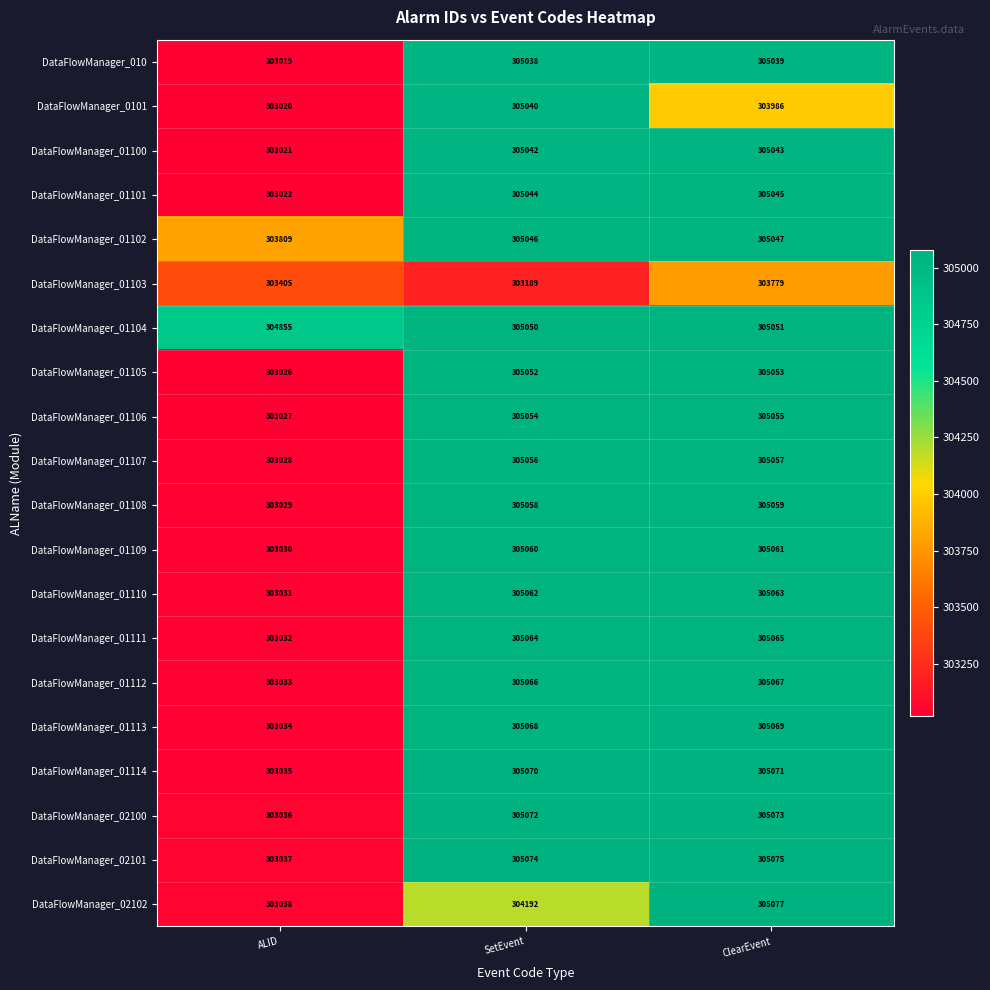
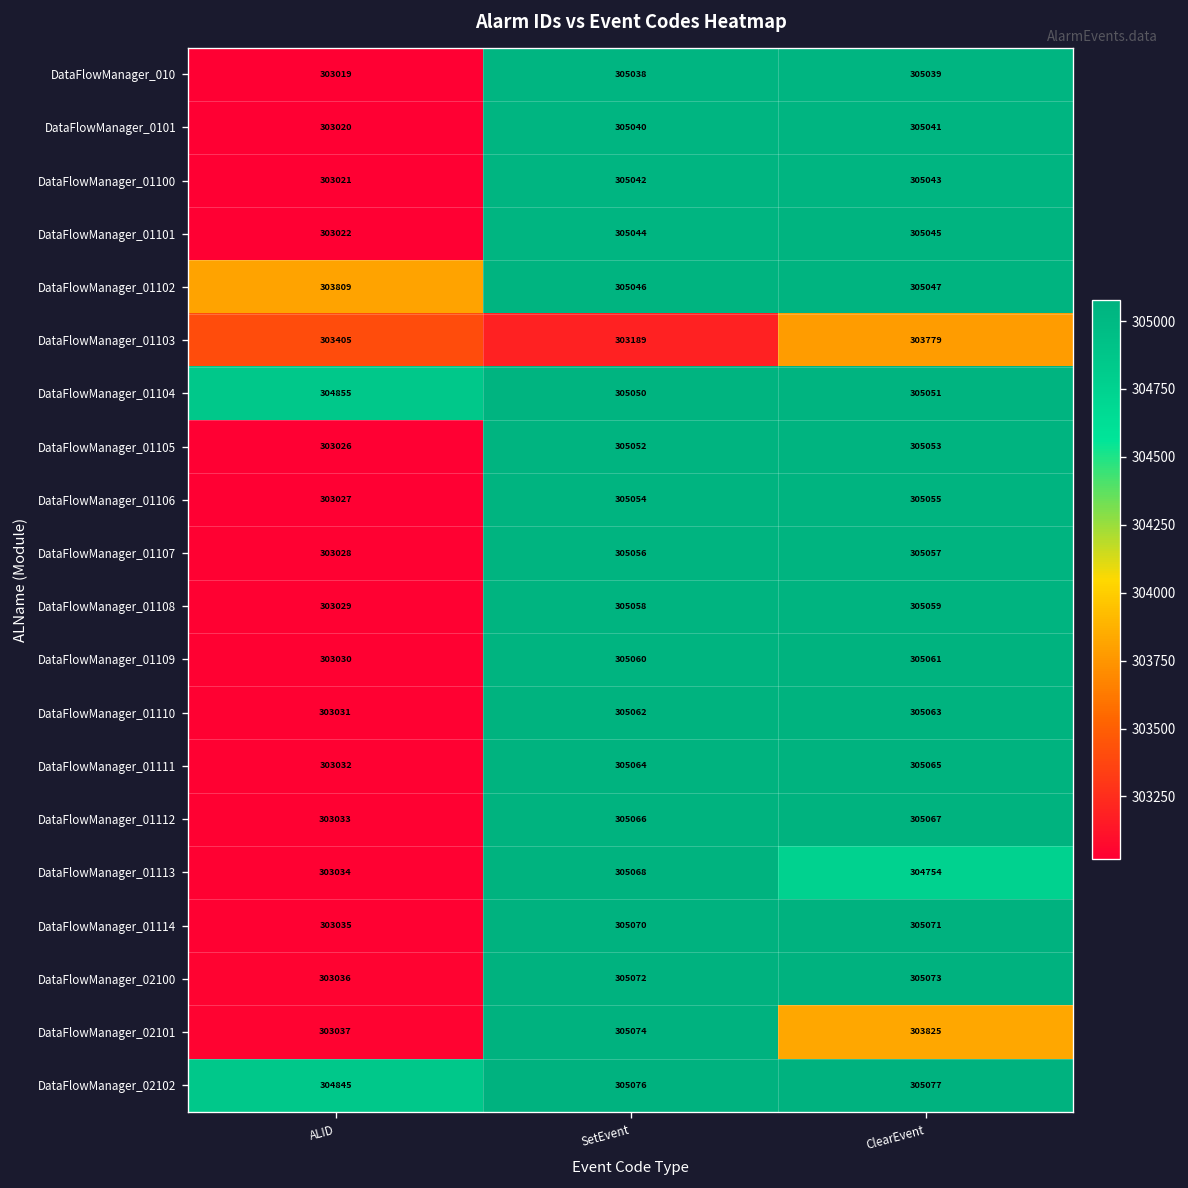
  {
    "DataFlowManager_010": {
      "ALID": 303019,
      "SetEvent": 305038,
      "ClearEvent": 305039
    },
    "DataFlowManager_0101": {
      "ALID": 303020,
      "SetEvent": 305040,
-     "ClearEvent": 303986
+     "ClearEvent": 305041
    },
    "DataFlowManager_01100": {
      "ALID": 303021,
      "SetEvent": 305042,
      "ClearEvent": 305043
    },
    "DataFlowManager_01101": {
      "ALID": 303022,
      "SetEvent": 305044,
      "ClearEvent": 305045
    },
    "DataFlowManager_01102": {
      "ALID": 303809,
      "SetEvent": 305046,
      "ClearEvent": 305047
    },
    "DataFlowManager_01103": {
      "ALID": 303405,
      "SetEvent": 303189,
      "ClearEvent": 303779
    },
    "DataFlowManager_01104": {
      "ALID": 304855,
      "SetEvent": 305050,
      "ClearEvent": 305051
    },
    "DataFlowManager_01105": {
      "ALID": 303026,
      "SetEvent": 305052,
      "ClearEvent": 305053
    },
    "DataFlowManager_01106": {
      "ALID": 303027,
      "SetEvent": 305054,
      "ClearEvent": 305055
    },
    "DataFlowManager_01107": {
      "ALID": 303028,
      "SetEvent": 305056,
      "ClearEvent": 305057
    },
    "DataFlowManager_01108": {
      "ALID": 303029,
      "SetEvent": 305058,
      "ClearEvent": 305059
    },
    "DataFlowManager_01109": {
      "ALID": 303030,
      "SetEvent": 305060,
      "ClearEvent": 305061
    },
    "DataFlowManager_01110": {
      "ALID": 303031,
      "SetEvent": 305062,
      "ClearEvent": 305063
    },
    "DataFlowManager_01111": {
      "ALID": 303032,
      "SetEvent": 305064,
      "ClearEvent": 305065
    },
    "DataFlowManager_01112": {
      "ALID": 303033,
      "SetEvent": 305066,
      "ClearEvent": 305067
    },
    "DataFlowManager_01113": {
      "ALID": 303034,
      "SetEvent": 305068,
-     "ClearEvent": 305069
+     "ClearEvent": 304754
    },
    "DataFlowManager_01114": {
      "ALID": 303035,
      "SetEvent": 305070,
      "ClearEvent": 305071
    },
    "DataFlowManager_02100": {
      "ALID": 303036,
      "SetEvent": 305072,
      "ClearEvent": 305073
    },
    "DataFlowManager_02101": {
      "ALID": 303037,
      "SetEvent": 305074,
-     "ClearEvent": 305075
+     "ClearEvent": 303825
    },
    "DataFlowManager_02102": {
-     "ALID": 303038,
-     "SetEvent": 304192,
+     "ALID": 304845,
+     "SetEvent": 305076,
      "ClearEvent": 305077
    }
  }
